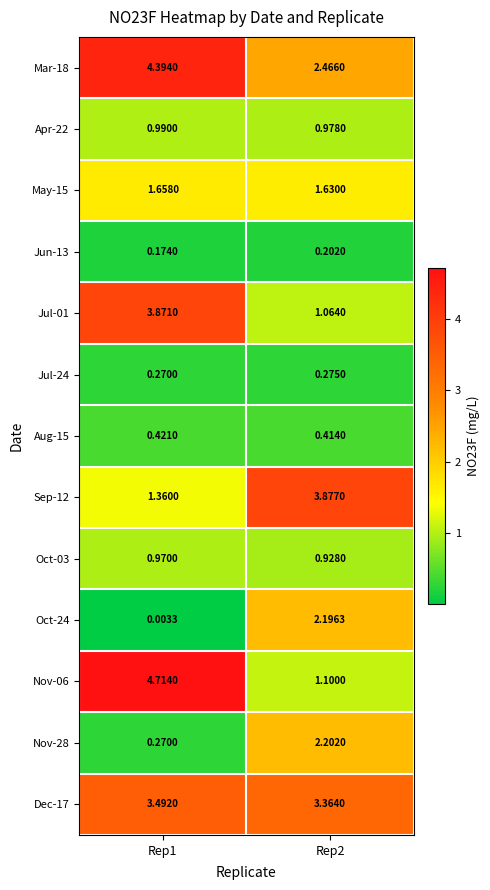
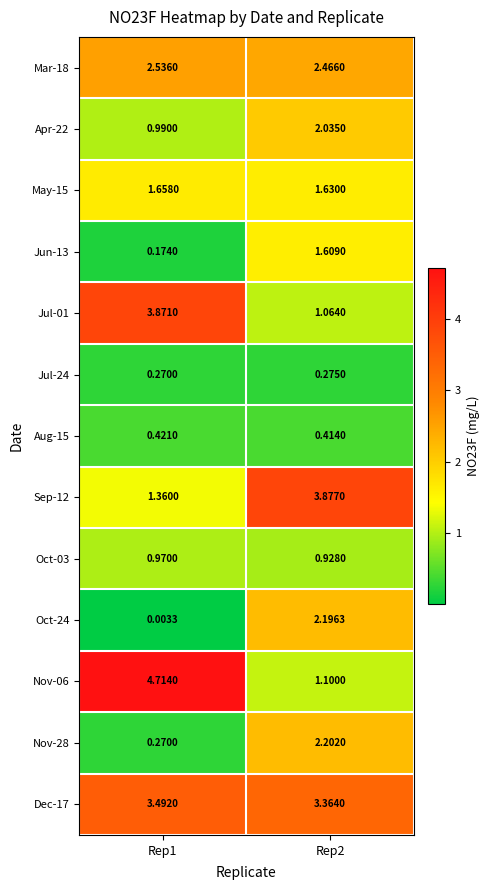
  {
    "Mar-18": {
-     "Rep1": 4.3940,
+     "Rep1": 2.5360,
      "Rep2": 2.4660
    },
    "Apr-22": {
      "Rep1": 0.9900,
-     "Rep2": 0.9780
+     "Rep2": 2.0350
    },
    "May-15": {
      "Rep1": 1.6580,
      "Rep2": 1.6300
    },
    "Jun-13": {
      "Rep1": 0.1740,
-     "Rep2": 0.2020
+     "Rep2": 1.6090
    },
    "Jul-01": {
      "Rep1": 3.8710,
      "Rep2": 1.0640
    },
    "Jul-24": {
      "Rep1": 0.2700,
      "Rep2": 0.2750
    },
    "Aug-15": {
      "Rep1": 0.4210,
      "Rep2": 0.4140
    },
    "Sep-12": {
      "Rep1": 1.3600,
      "Rep2": 3.8770
    },
    "Oct-03": {
      "Rep1": 0.9700,
      "Rep2": 0.9280
    },
    "Oct-24": {
      "Rep1": 0.0033,
      "Rep2": 2.1963
    },
    "Nov-06": {
      "Rep1": 4.7140,
      "Rep2": 1.1000
    },
    "Nov-28": {
      "Rep1": 0.2700,
      "Rep2": 2.2020
    },
    "Dec-17": {
      "Rep1": 3.4920,
      "Rep2": 3.3640
    }
  }
